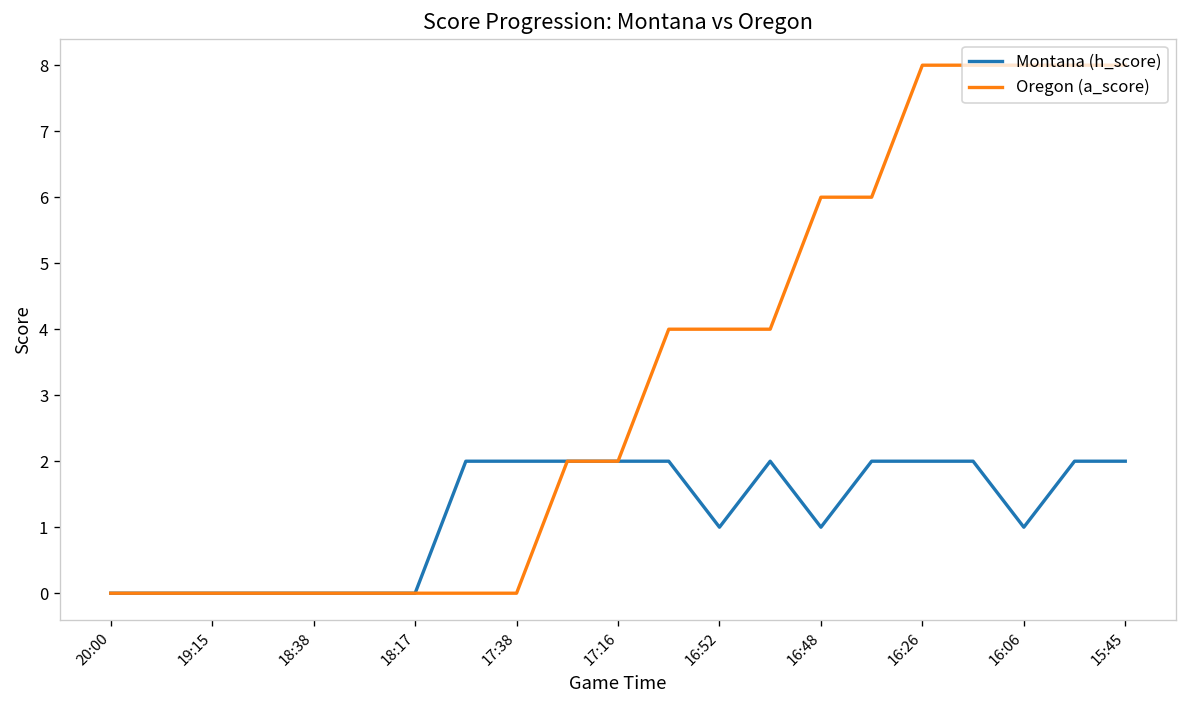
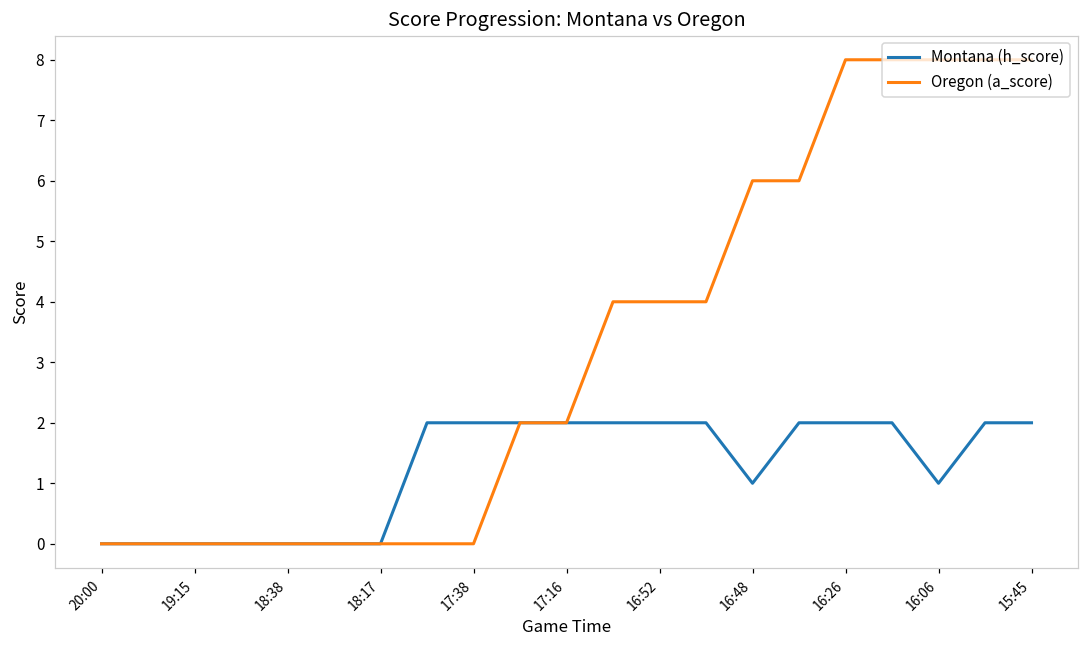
  {
    "Montana (h_score)": {
      "17:38": 2,
-     "16:52": 1,
+     "16:52": 2,
      "16:48": 1,
      "16:26": 2,
      "16:06": 1,
      "15:45": 2
    },
    "Oregon (a_score)": {
      "17:38": 0,
      "16:52": 4,
      "16:48": 6,
      "16:26": 8
    }
  }
